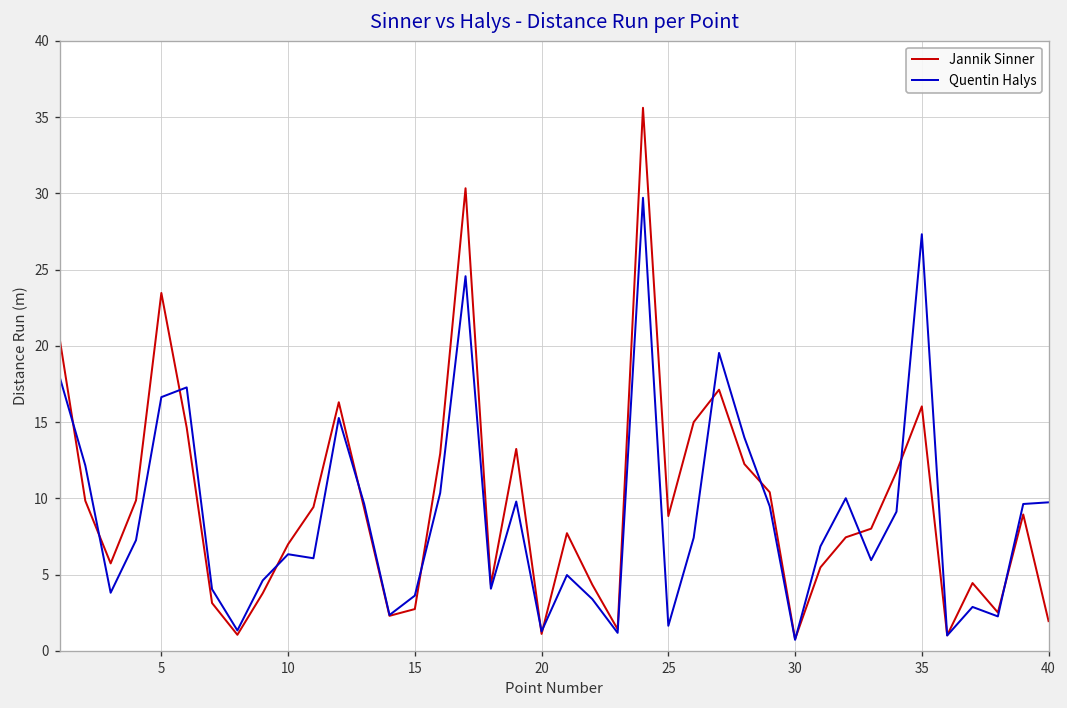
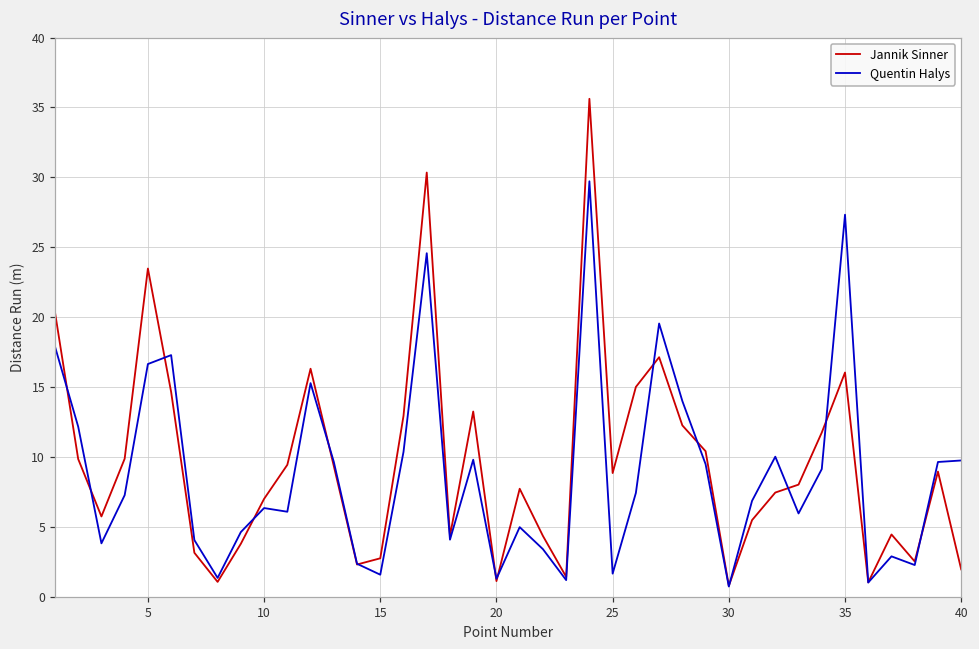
  {
    "Jannik Sinner": {
      "5": 23.5,
      "10": 7.0,
      "15": 2.7,
      "25": 8.8,
      "35": 16.0,
      "40": 2.0
    },
    "Quentin Halys": {
      "5": 16.6,
      "10": 6.3,
-     "15": 3.6,
+     "15": 1.6,
      "25": 1.6,
      "35": 27.3,
      "40": 9.7
    }
  }
